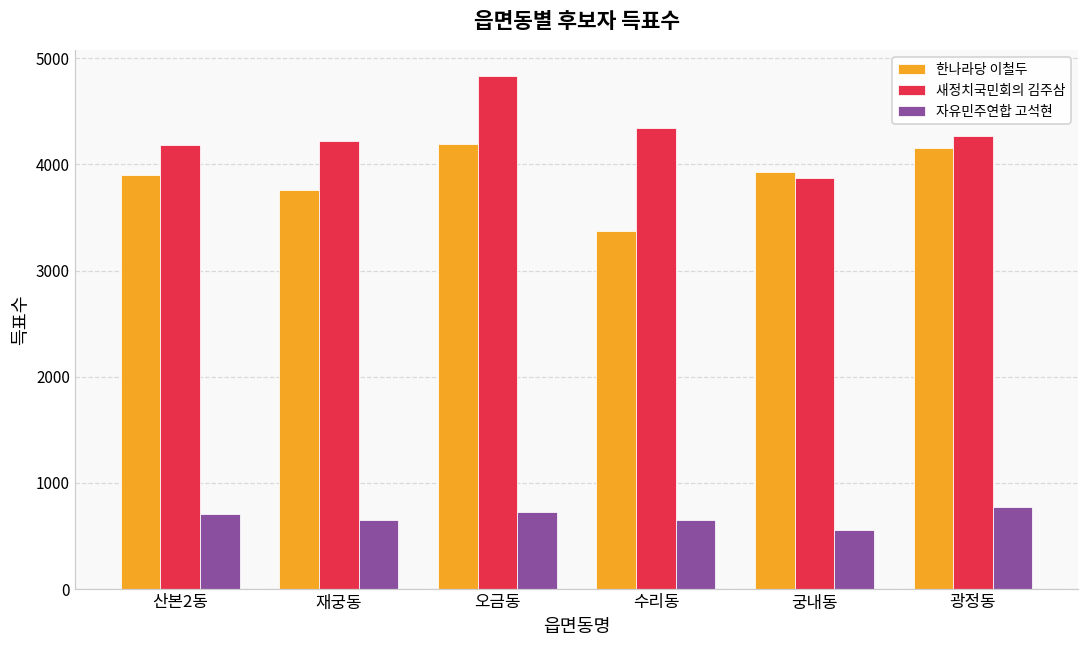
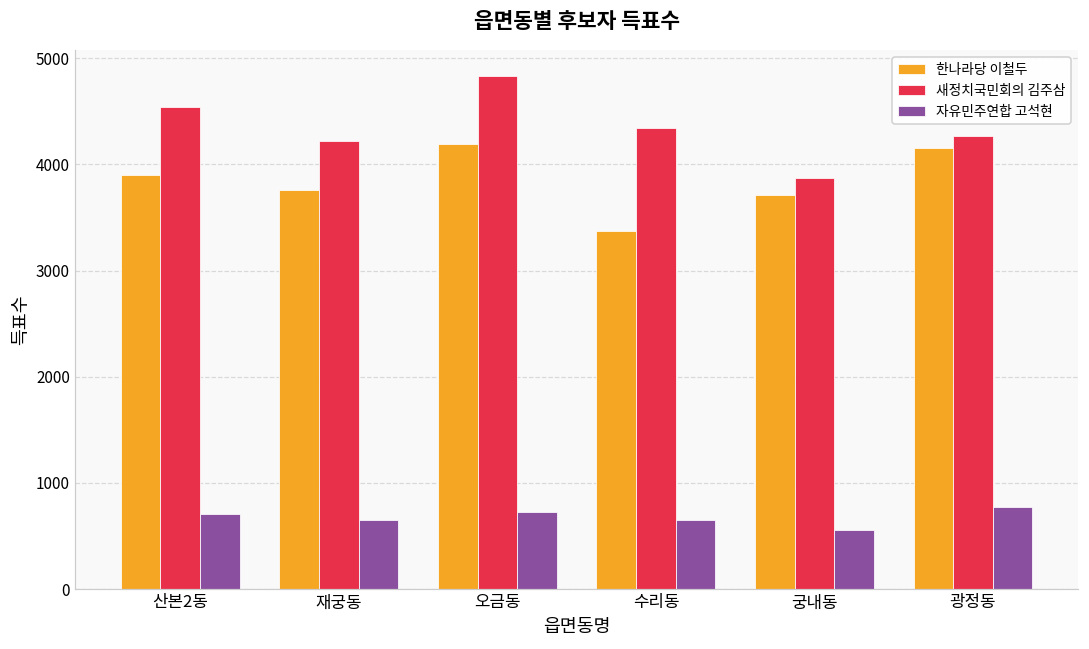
  {
    "한나라당 이철두": {
      "산본2동": 3900,
      "재궁동": 3800,
      "오금동": 4200,
      "수리동": 3400,
-     "궁내동": 3900,
+     "궁내동": 3700,
      "광정동": 4200
    },
    "새정치국민회의 김주삼": {
-     "산본2동": 4200,
+     "산본2동": 4500,
      "재궁동": 4200,
      "오금동": 4800,
      "수리동": 4300,
      "궁내동": 3900,
      "광정동": 4300
    },
    "자유민주연합 고석현": {
      "산본2동": 700,
      "재궁동": 600,
      "오금동": 700,
      "수리동": 700,
      "궁내동": 600,
      "광정동": 800
    }
  }
